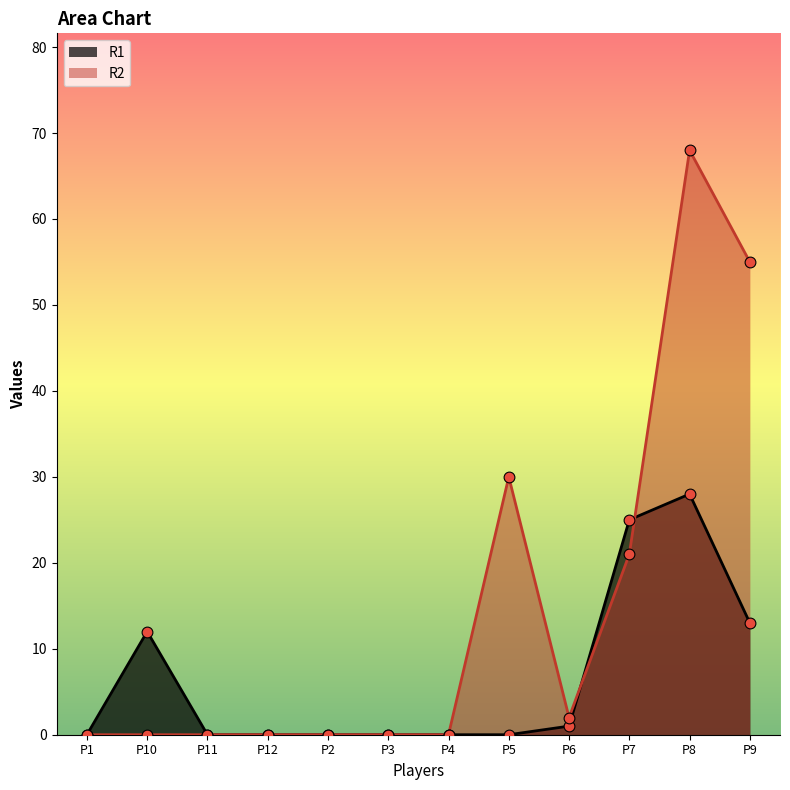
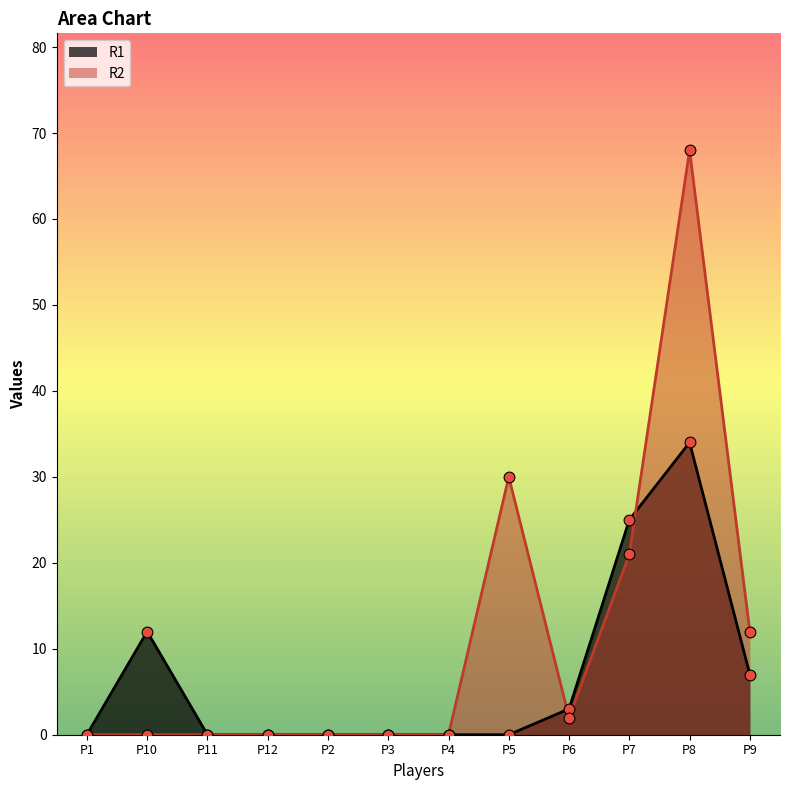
  {
    "R1": {
      "P10": 12,
      "P5": 0,
-     "P6": 1,
+     "P6": 3,
      "P7": 25,
-     "P8": 28,
-     "P9": 13
+     "P8": 34,
+     "P9": 7
    },
    "R2": {
      "P10": 0,
      "P5": 30,
      "P6": 2,
      "P7": 21,
      "P8": 68,
-     "P9": 55
+     "P9": 12
    }
  }
